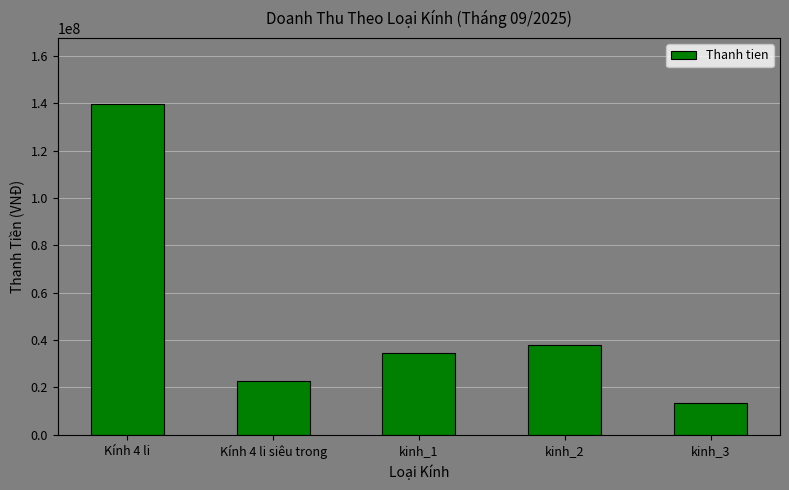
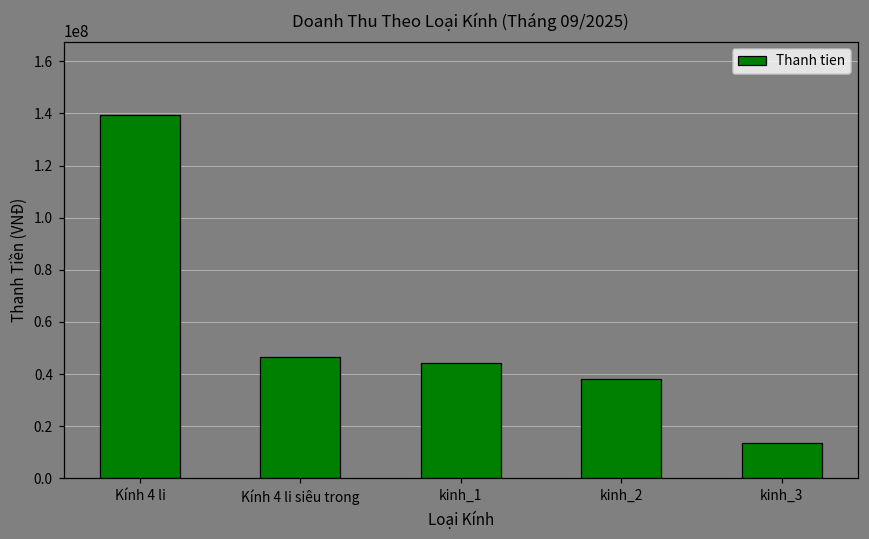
  {
    "Kính 4 li": 140000000,
-   "Kính 4 li siêu trong": 23000000,
-   "kinh_1": 35000000,
+   "Kính 4 li siêu trong": 46000000,
+   "kinh_1": 44000000,
    "kinh_2": 38000000,
    "kinh_3": 14000000
  }
